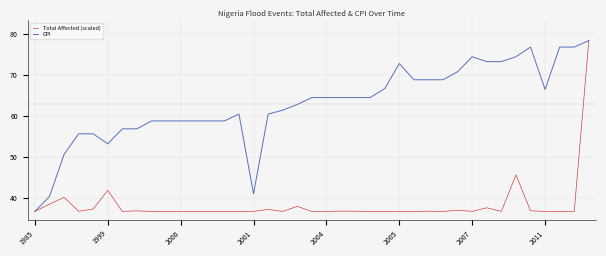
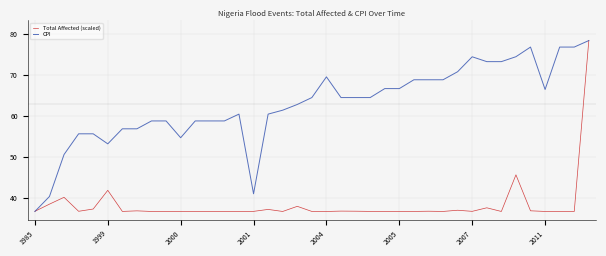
  {
    "Total Affected (scaled)": {
      "1999": 42,
      "2000": 37,
      "2001": 37,
      "2004": 37,
      "2005": 37,
      "2007": 37,
      "2011": 37
    },
    "CPI": {
      "1999": 53,
-     "2000": 59,
+     "2000": 55,
      "2001": 41,
-     "2004": 65,
-     "2005": 73,
+     "2004": 70,
+     "2005": 67,
      "2007": 74,
      "2011": 67
    }
  }
